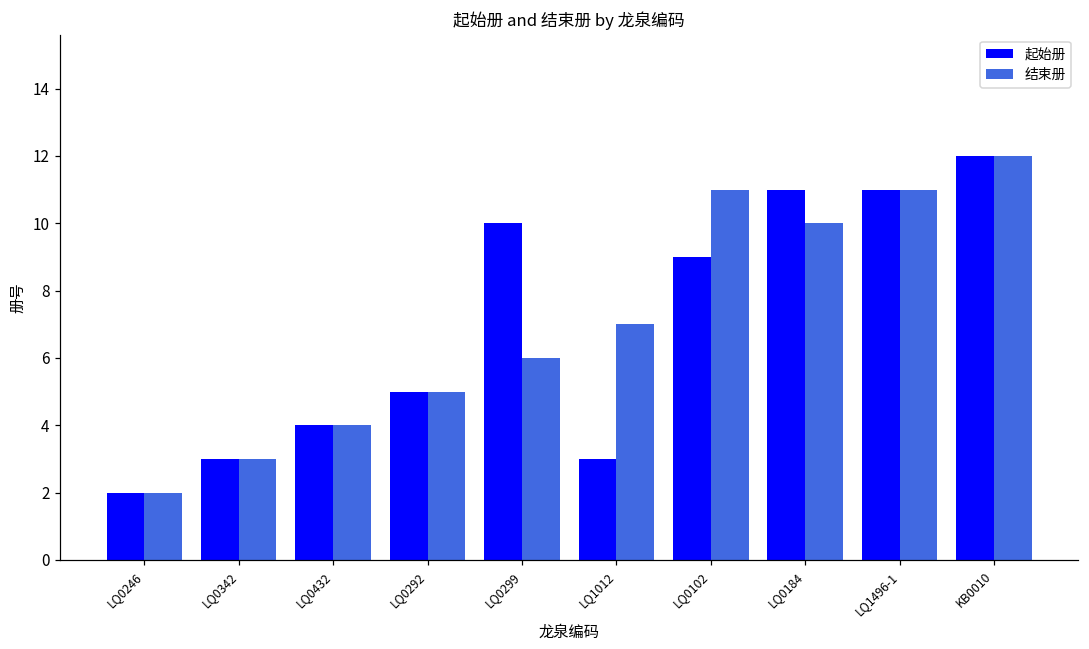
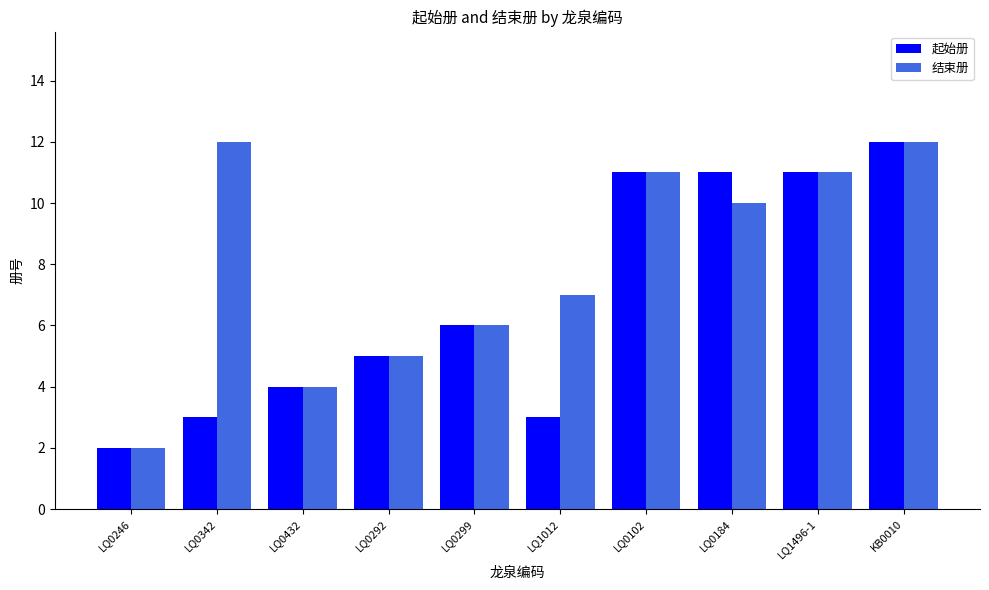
  {
    "起始册": {
      "LQ0246": 2,
      "LQ0342": 3,
      "LQ0432": 4,
      "LQ0292": 5,
-     "LQ0299": 10,
+     "LQ0299": 6,
      "LQ1012": 3,
-     "LQ0102": 9,
+     "LQ0102": 11,
      "LQ0184": 11,
      "LQ1496-1": 11,
      "KB0010": 12
    },
    "结束册": {
      "LQ0246": 2,
-     "LQ0342": 3,
+     "LQ0342": 12,
      "LQ0432": 4,
      "LQ0292": 5,
      "LQ0299": 6,
      "LQ1012": 7,
      "LQ0102": 11,
      "LQ0184": 10,
      "LQ1496-1": 11,
      "KB0010": 12
    }
  }
